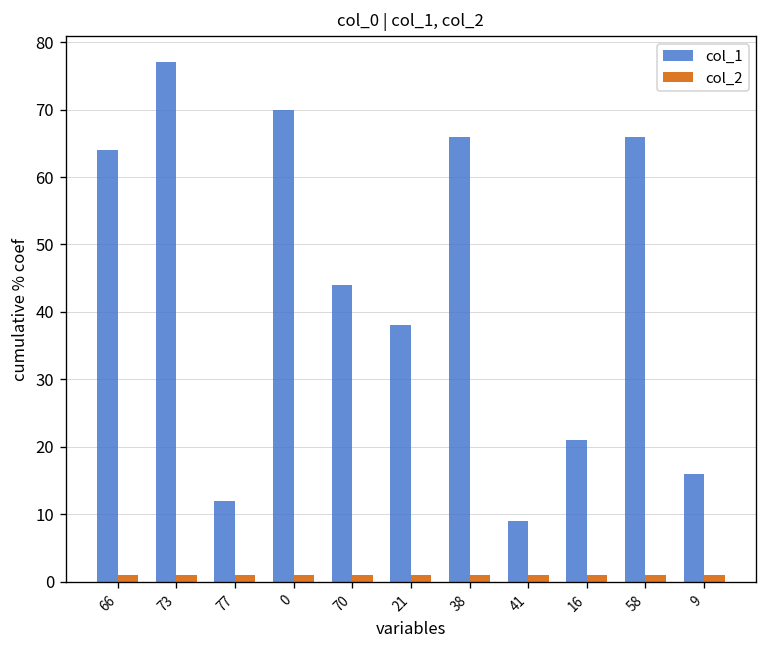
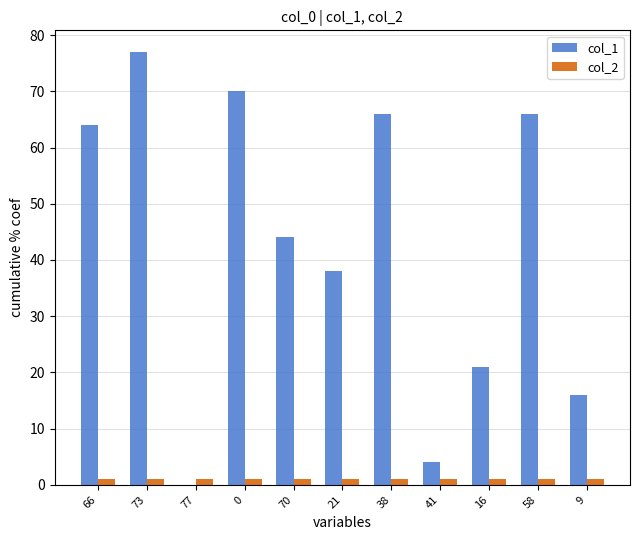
  {
    "col_1": {
      "66": 64,
      "73": 77,
-     "77": 12,
+     "77": 0,
      "0": 70,
      "70": 44,
      "21": 38,
      "38": 66,
-     "41": 9,
+     "41": 4,
      "16": 21,
      "58": 66,
      "9": 16
    },
    "col_2": {
      "66": 1,
      "73": 1,
      "77": 1,
      "0": 1,
      "70": 1,
      "21": 1,
      "38": 1,
      "41": 1,
      "16": 1,
      "58": 1,
      "9": 1
    }
  }
